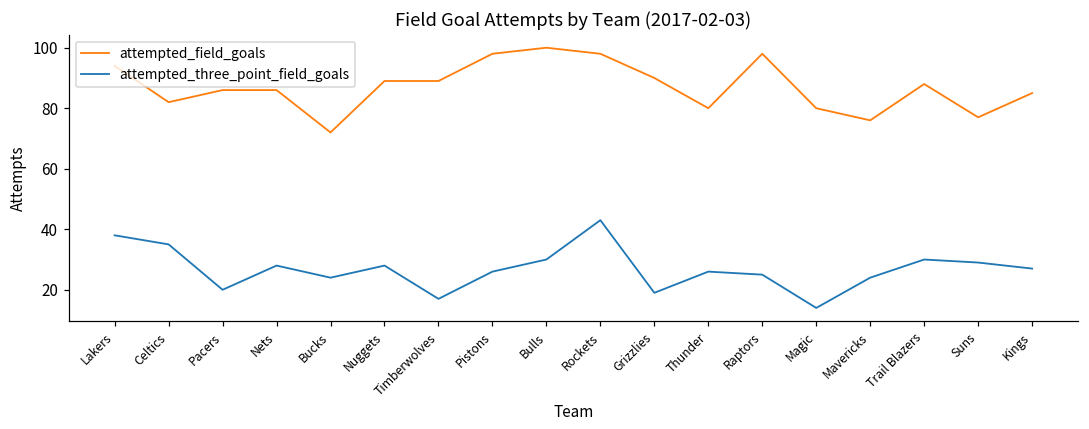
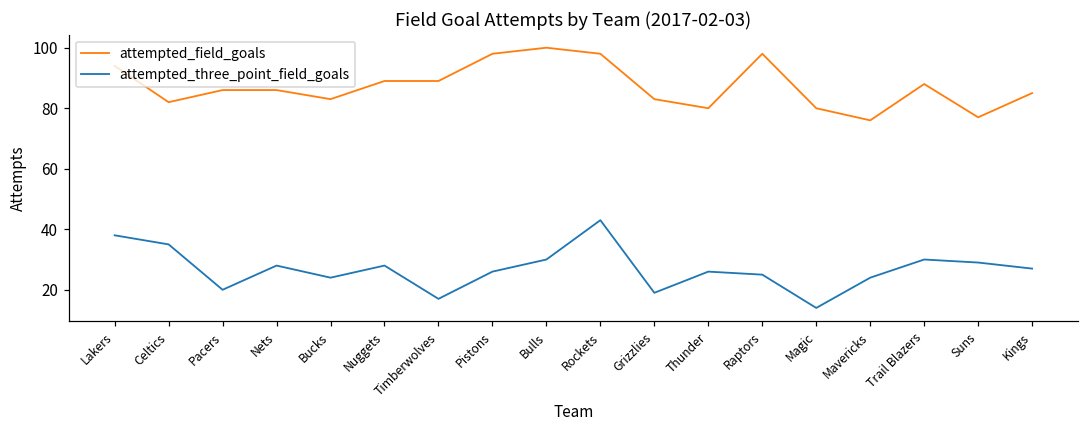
  {
    "attempted_field_goals": {
      "Celtics": 82,
      "Pacers": 86,
      "Nets": 86,
-     "Bucks": 72,
+     "Bucks": 83,
      "Nuggets": 89,
      "Timberwolves": 89,
      "Pistons": 98,
      "Bulls": 100,
      "Rockets": 98,
-     "Grizzlies": 90,
+     "Grizzlies": 83,
      "Thunder": 80,
      "Raptors": 98,
      "Magic": 80,
      "Mavericks": 76,
      "Trail Blazers": 88,
      "Suns": 77,
      "Kings": 85
    },
    "attempted_three_point_field_goals": {
      "Lakers": 38,
      "Celtics": 35,
      "Pacers": 20,
      "Nets": 28,
      "Bucks": 24,
      "Nuggets": 28,
      "Timberwolves": 17,
      "Pistons": 26,
      "Bulls": 30,
      "Rockets": 43,
      "Grizzlies": 19,
      "Thunder": 26,
      "Raptors": 25,
      "Magic": 14,
      "Mavericks": 24,
      "Trail Blazers": 30,
      "Suns": 29,
      "Kings": 27
    }
  }
